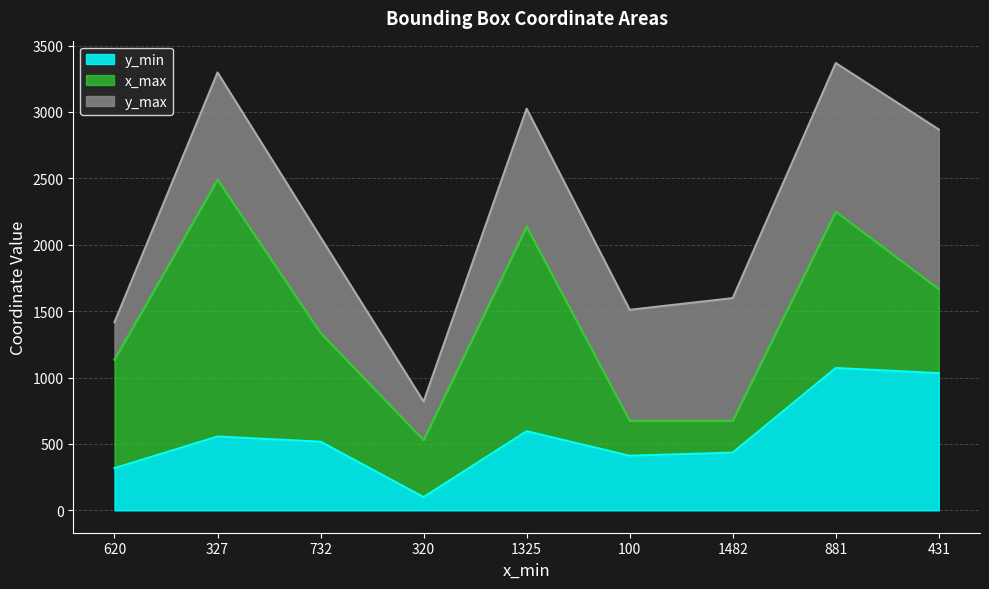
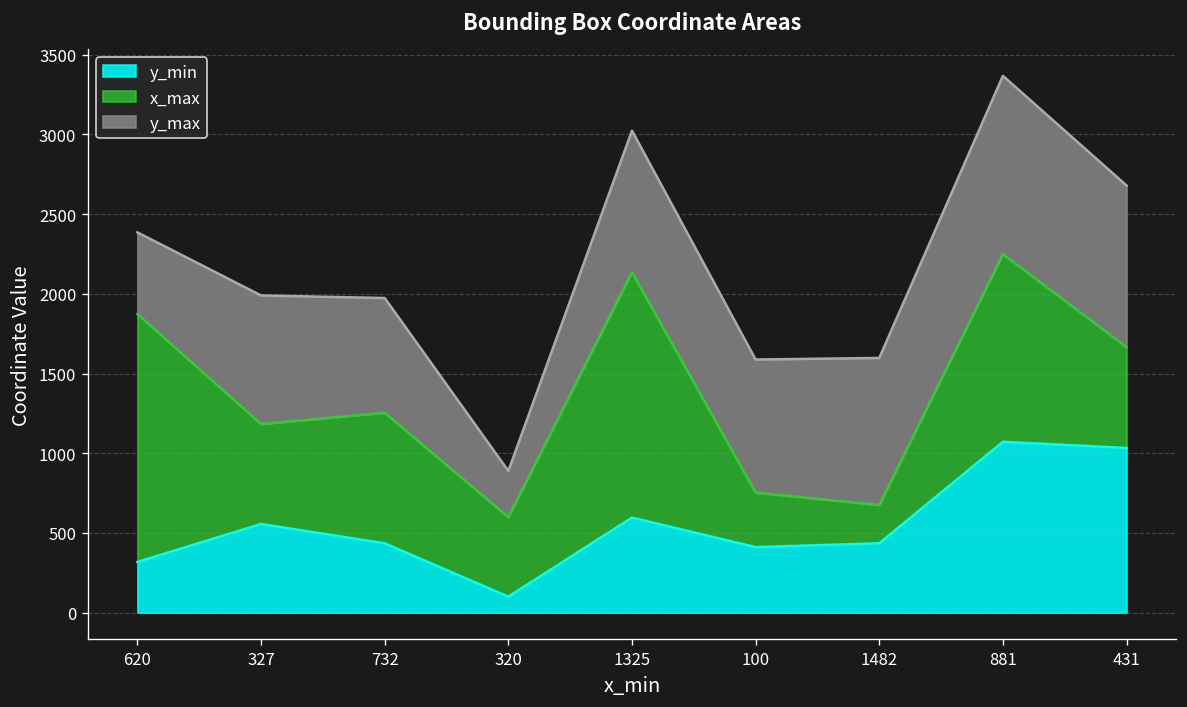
  {
    "y_min": {
      "620": 320,
      "327": 560,
-     "732": 520,
+     "732": 440,
      "320": 100,
      "1325": 600,
      "100": 410,
      "1482": 440,
      "881": 1070,
      "431": 1030
    },
    "x_max": {
-     "620": 820,
-     "327": 1930,
+     "620": 1560,
+     "327": 630,
      "732": 820,
-     "320": 430,
+     "320": 500,
      "1325": 1540,
-     "100": 260,
+     "100": 340,
      "1482": 240,
      "881": 1180,
      "431": 630
    },
    "y_max": {
-     "620": 280,
+     "620": 510,
      "327": 810,
      "732": 720,
      "320": 290,
      "1325": 890,
      "100": 840,
      "1482": 920,
      "881": 1120,
-     "431": 1200
+     "431": 1010
    }
  }
